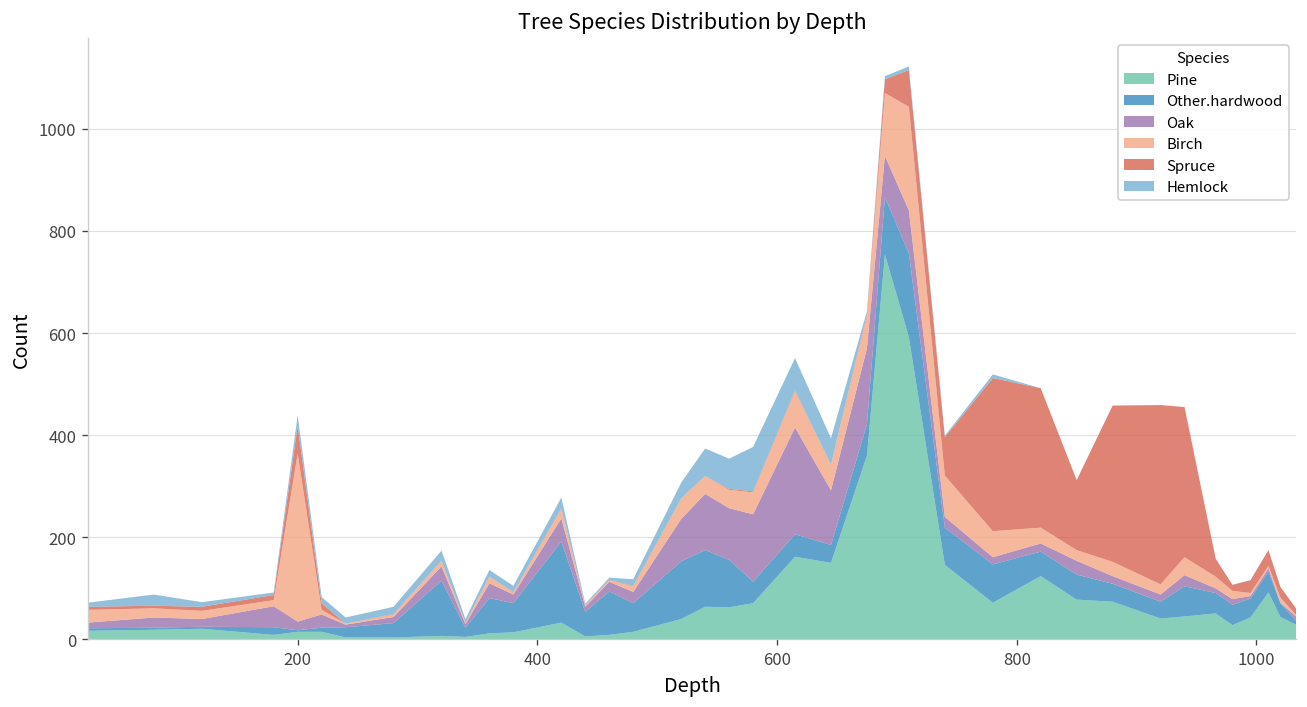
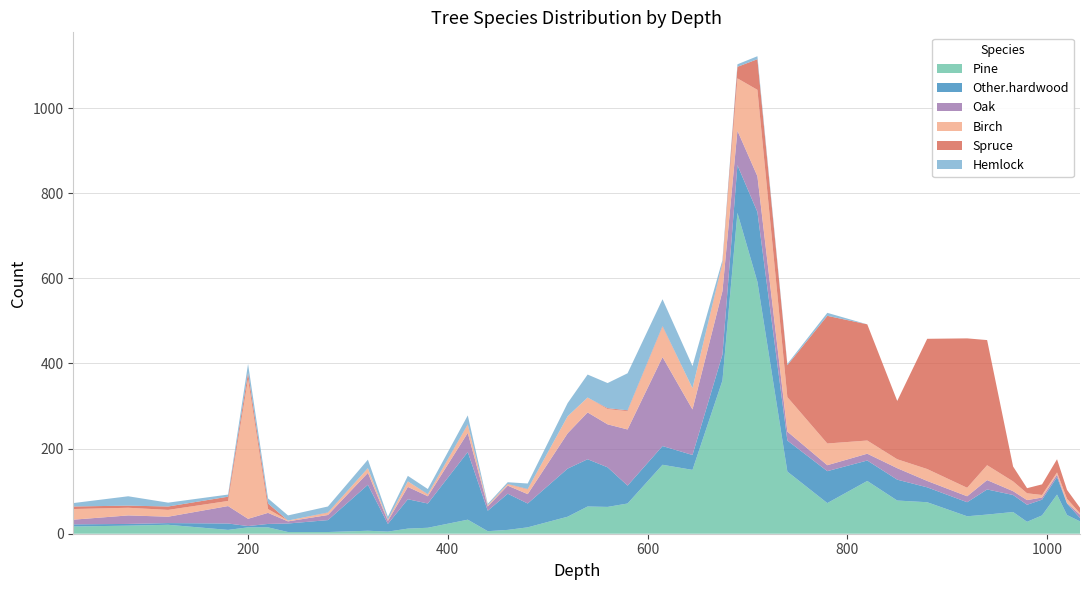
  {
    "Oak": {
      "200": 20
    },
    "Birch": {
      "200": 330
    },
    "Spruce": {
-     "200": 50
+     "200": 10
    }
  }
